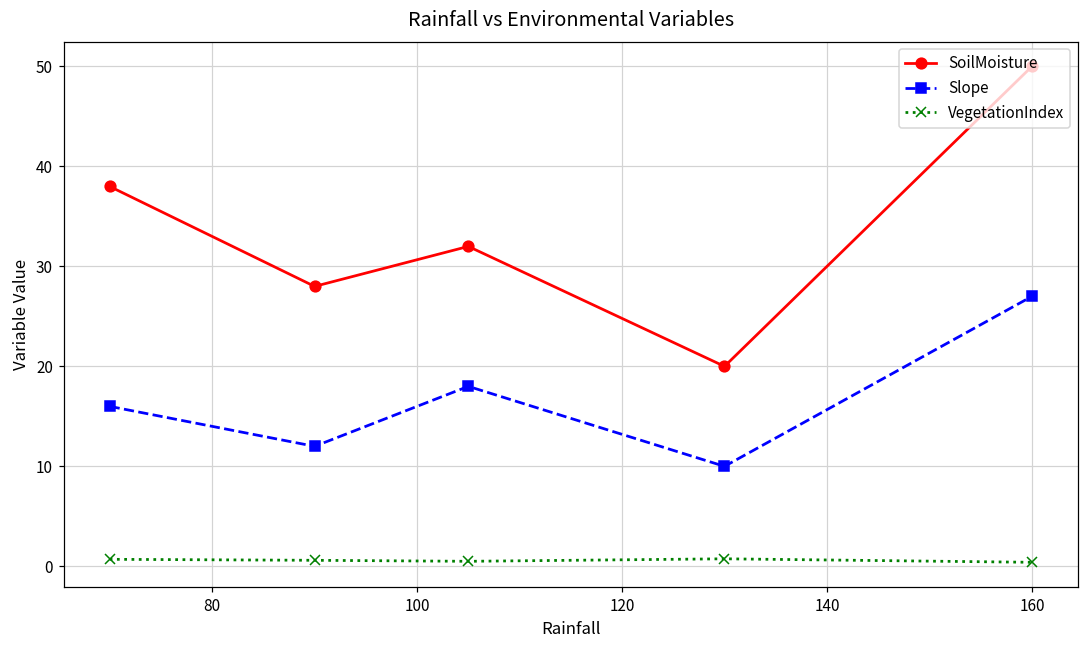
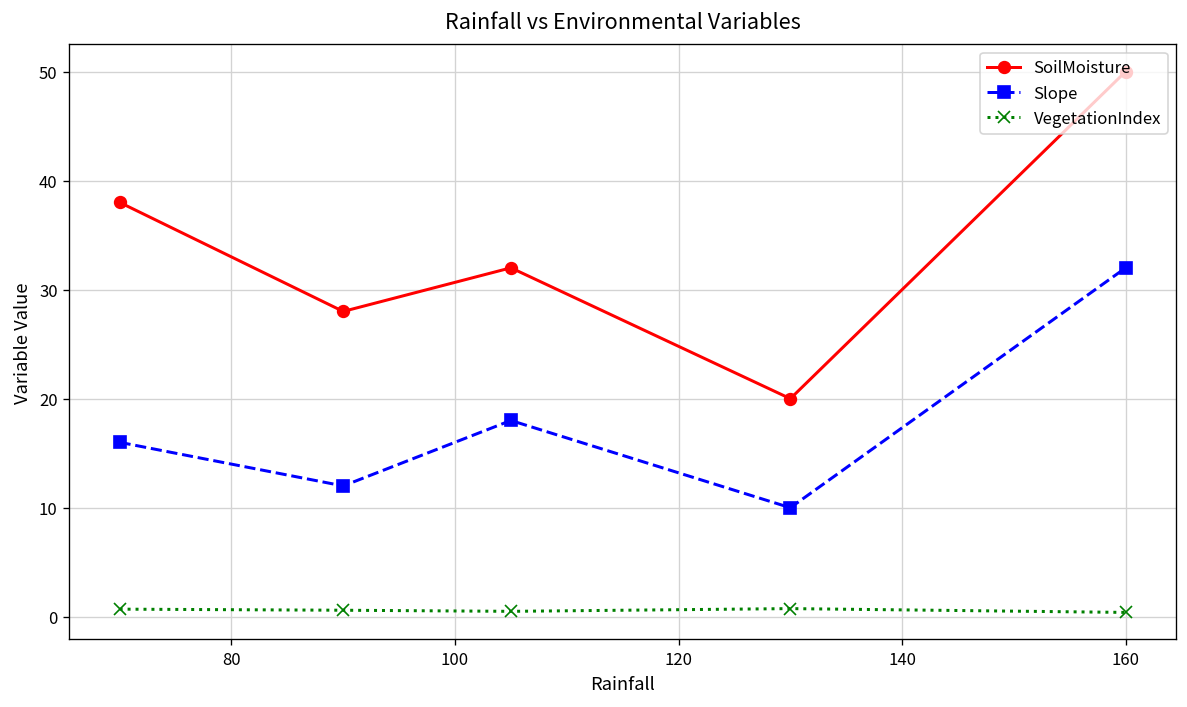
  {
    "Slope": {
-     "160": 27
+     "160": 32
    },
    "VegetationIndex": {
      "160": 0
    }
  }
